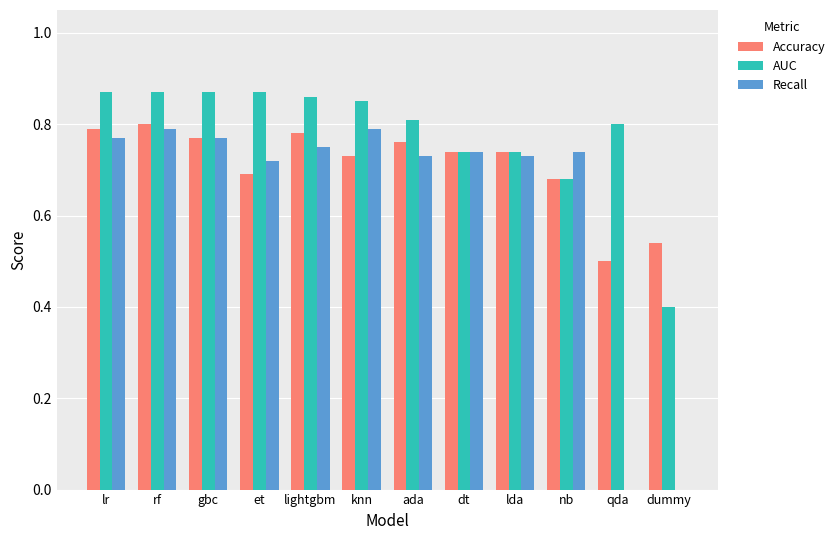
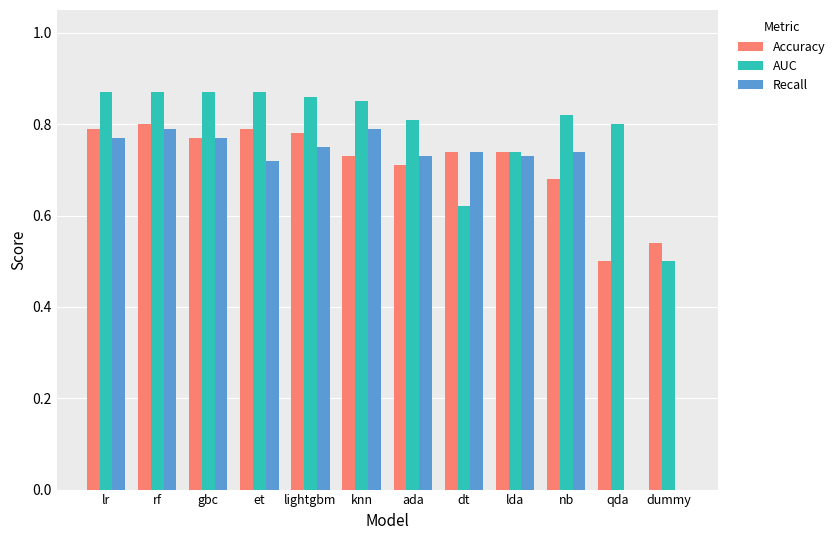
  {
    "Accuracy": {
      "lr": 0.79,
      "rf": 0.80,
      "gbc": 0.77,
-     "et": 0.69,
+     "et": 0.79,
      "lightgbm": 0.78,
      "knn": 0.73,
-     "ada": 0.76,
+     "ada": 0.71,
      "dt": 0.74,
      "lda": 0.74,
      "nb": 0.68,
      "qda": 0.50,
      "dummy": 0.54
    },
    "AUC": {
      "lr": 0.87,
      "rf": 0.87,
      "gbc": 0.87,
      "et": 0.87,
      "lightgbm": 0.86,
      "knn": 0.85,
      "ada": 0.81,
-     "dt": 0.74,
+     "dt": 0.62,
      "lda": 0.74,
-     "nb": 0.68,
+     "nb": 0.82,
      "qda": 0.80,
-     "dummy": 0.4
+     "dummy": 0.5
    },
    "Recall": {
      "lr": 0.77,
      "rf": 0.79,
      "gbc": 0.77,
      "et": 0.72,
      "lightgbm": 0.75,
      "knn": 0.79,
      "ada": 0.73,
      "dt": 0.74,
      "lda": 0.73,
      "nb": 0.74,
      "qda": 0.00,
      "dummy": 0.00
    }
  }
